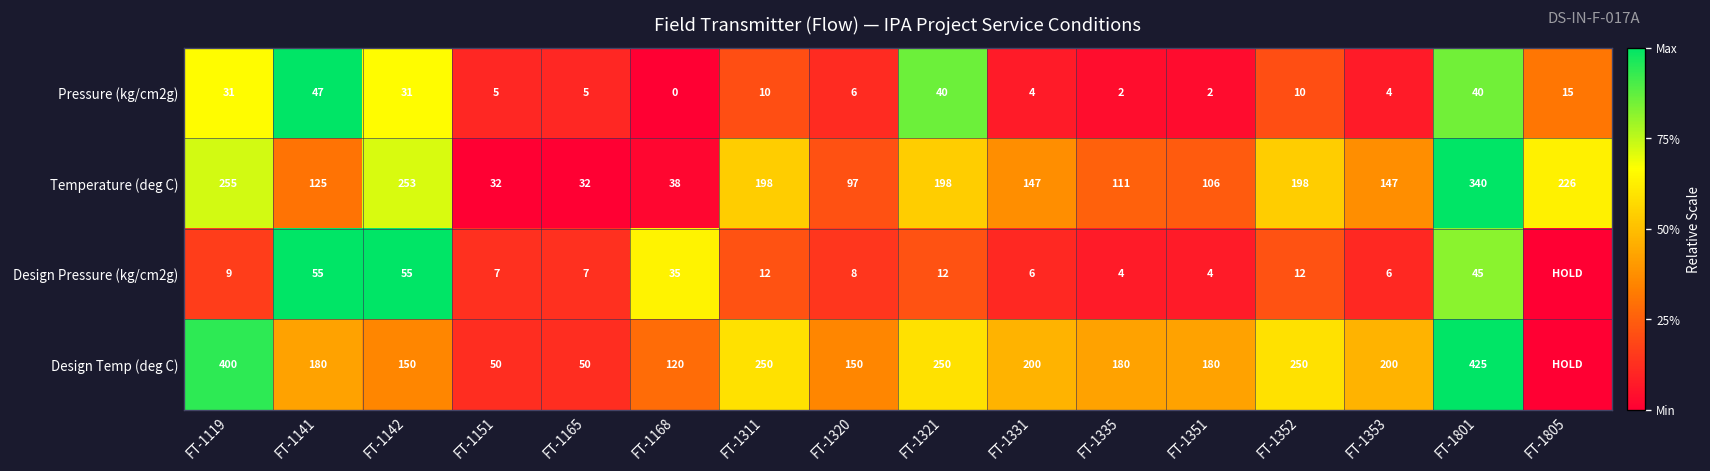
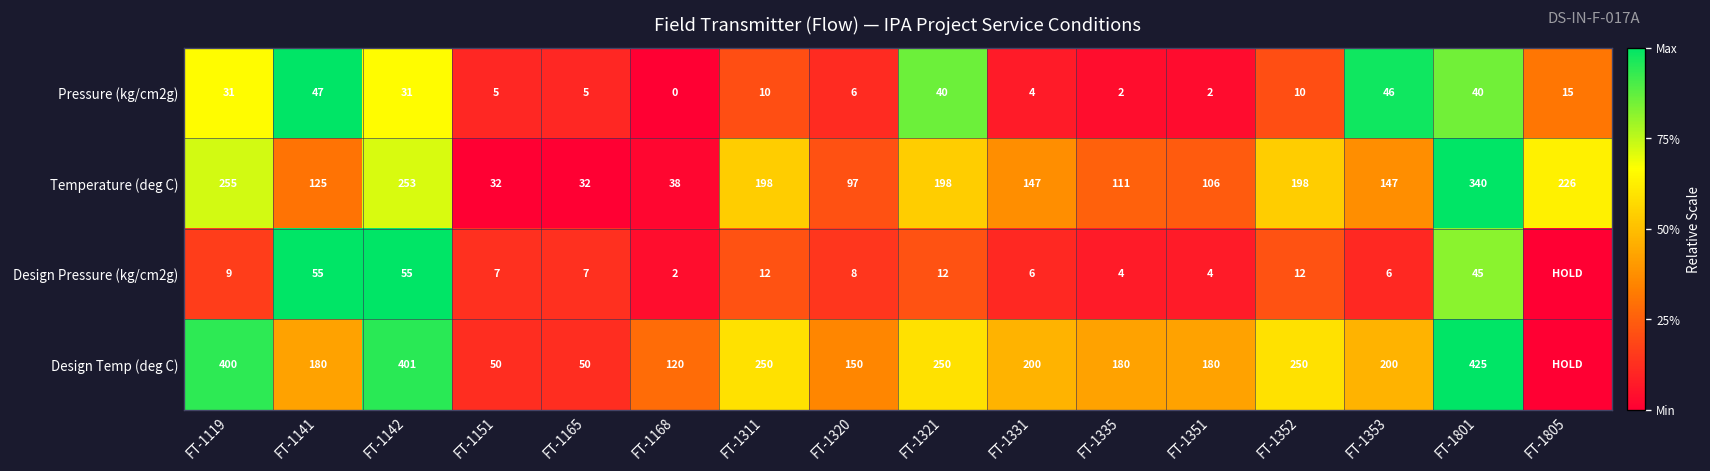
  {
    "Pressure (kg/cm2g)": {
      "FT-1119": 31,
      "FT-1141": 47,
      "FT-1142": 31,
      "FT-1151": 5,
      "FT-1165": 5,
      "FT-1168": 0,
      "FT-1311": 10,
      "FT-1320": 6,
      "FT-1321": 40,
      "FT-1331": 4,
      "FT-1335": 2,
      "FT-1351": 2,
      "FT-1352": 10,
-     "FT-1353": 4,
+     "FT-1353": 46,
      "FT-1801": 40,
      "FT-1805": 15
    },
    "Temperature (deg C)": {
      "FT-1119": 255,
      "FT-1141": 125,
      "FT-1142": 253,
      "FT-1151": 32,
      "FT-1165": 32,
      "FT-1168": 38,
      "FT-1311": 198,
      "FT-1320": 97,
      "FT-1321": 198,
      "FT-1331": 147,
      "FT-1335": 111,
      "FT-1351": 106,
      "FT-1352": 198,
      "FT-1353": 147,
      "FT-1801": 340,
      "FT-1805": 226
    },
    "Design Pressure (kg/cm2g)": {
      "FT-1119": 9,
      "FT-1141": 55,
      "FT-1142": 55,
      "FT-1151": 7,
      "FT-1165": 7,
-     "FT-1168": 35,
+     "FT-1168": 2,
      "FT-1311": 12,
      "FT-1320": 8,
      "FT-1321": 12,
      "FT-1331": 6,
      "FT-1335": 4,
      "FT-1351": 4,
      "FT-1352": 12,
      "FT-1353": 6,
      "FT-1801": 45
    },
    "Design Temp (deg C)": {
      "FT-1119": 400,
      "FT-1141": 180,
-     "FT-1142": 150,
+     "FT-1142": 401,
      "FT-1151": 50,
      "FT-1165": 50,
      "FT-1168": 120,
      "FT-1311": 250,
      "FT-1320": 150,
      "FT-1321": 250,
      "FT-1331": 200,
      "FT-1335": 180,
      "FT-1351": 180,
      "FT-1352": 250,
      "FT-1353": 200,
      "FT-1801": 425
    }
  }
